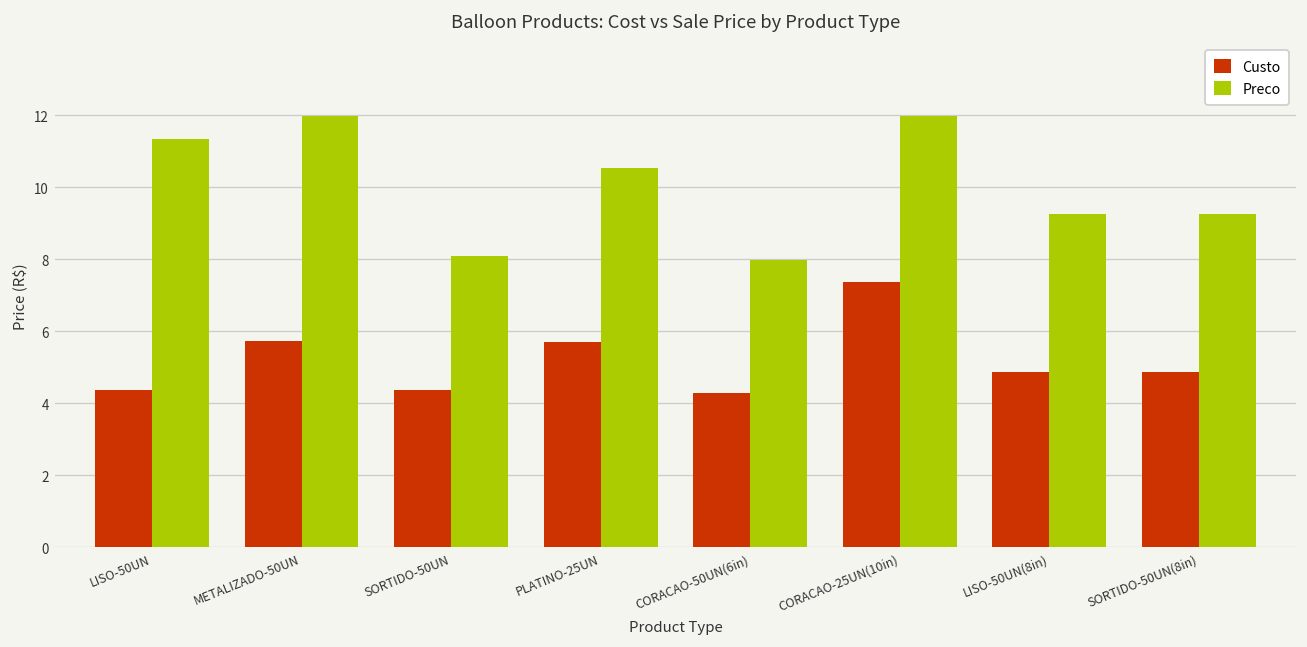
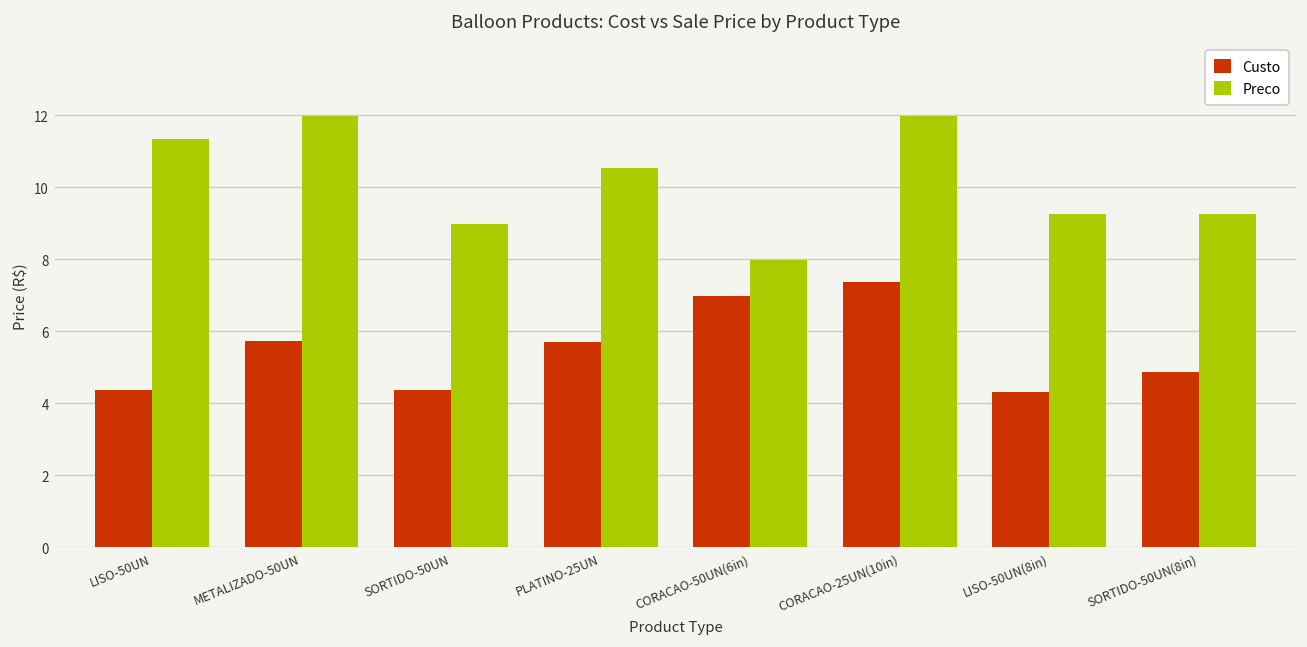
  {
    "Custo": {
      "LISO-50UN": 4.4,
      "METALIZADO-50UN": 5.7,
      "SORTIDO-50UN": 4.4,
      "PLATINO-25UN": 5.7,
-     "CORACAO-50UN(6in)": 4.3,
+     "CORACAO-50UN(6in)": 7.0,
      "CORACAO-25UN(10in)": 7.4,
-     "LISO-50UN(8in)": 4.9,
+     "LISO-50UN(8in)": 4.3,
      "SORTIDO-50UN(8in)": 4.9
    },
    "Preco": {
      "LISO-50UN": 11.4,
      "METALIZADO-50UN": 12.0,
-     "SORTIDO-50UN": 8.1,
+     "SORTIDO-50UN": 9.0,
      "PLATINO-25UN": 10.5,
      "CORACAO-50UN(6in)": 8.0,
      "CORACAO-25UN(10in)": 12.0,
      "LISO-50UN(8in)": 9.3,
      "SORTIDO-50UN(8in)": 9.3
    }
  }
